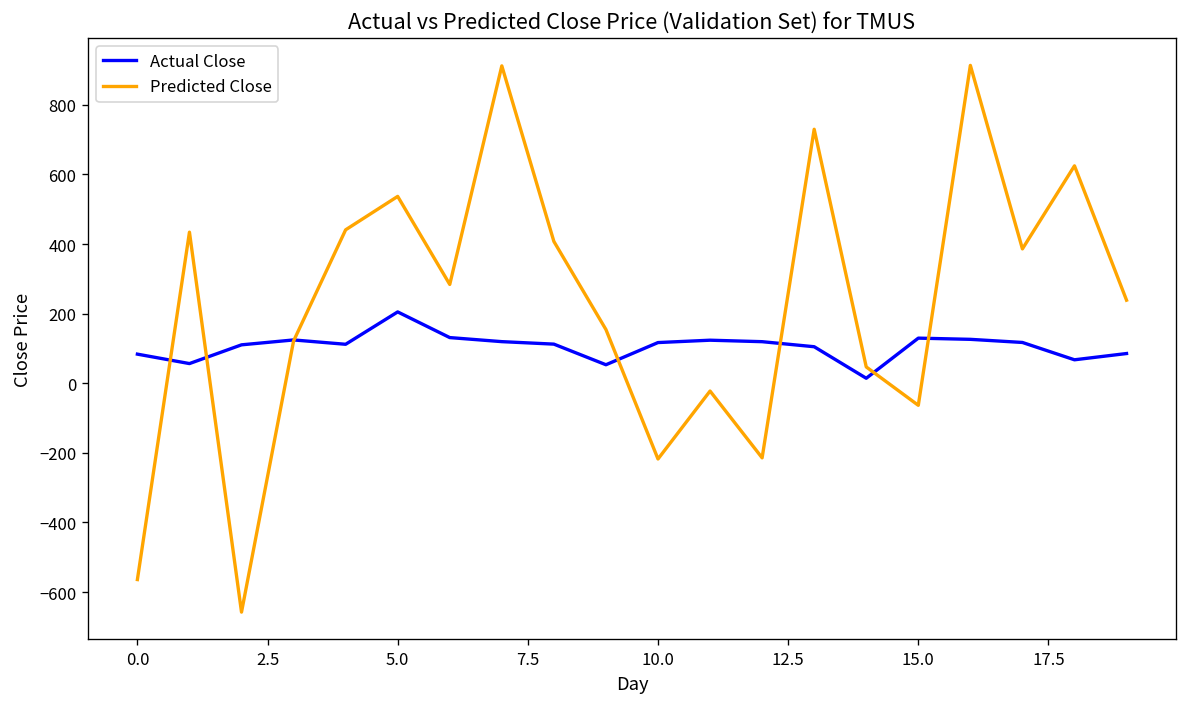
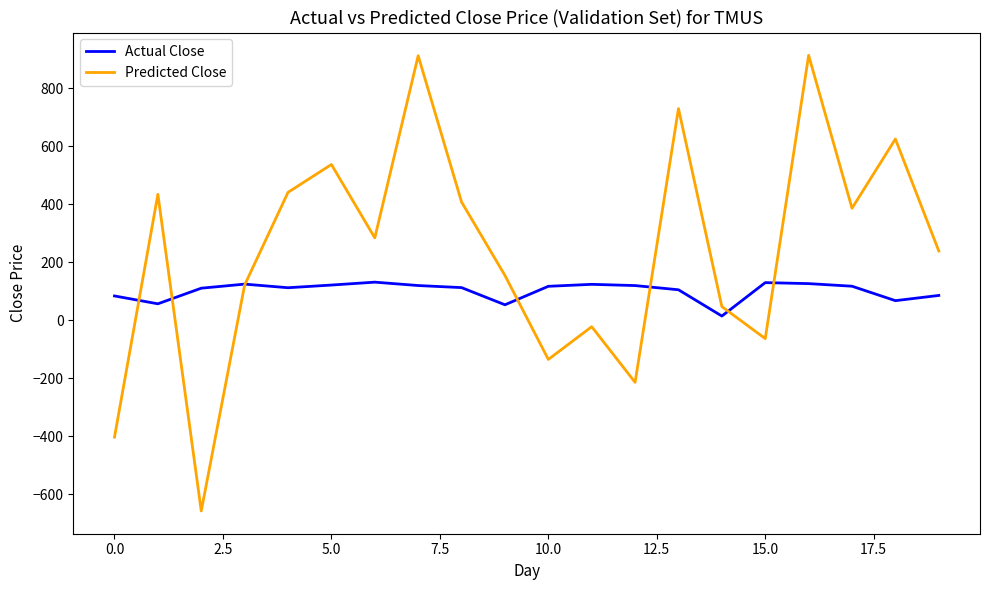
  {
    "Actual Close": {
      "0.0": 80,
-     "5.0": 200,
+     "5.0": 120,
      "10.0": 120,
      "15.0": 130
    },
    "Predicted Close": {
-     "0.0": -560,
+     "0.0": -400,
      "5.0": 540,
-     "10.0": -220,
+     "10.0": -140,
      "15.0": -60
    }
  }
